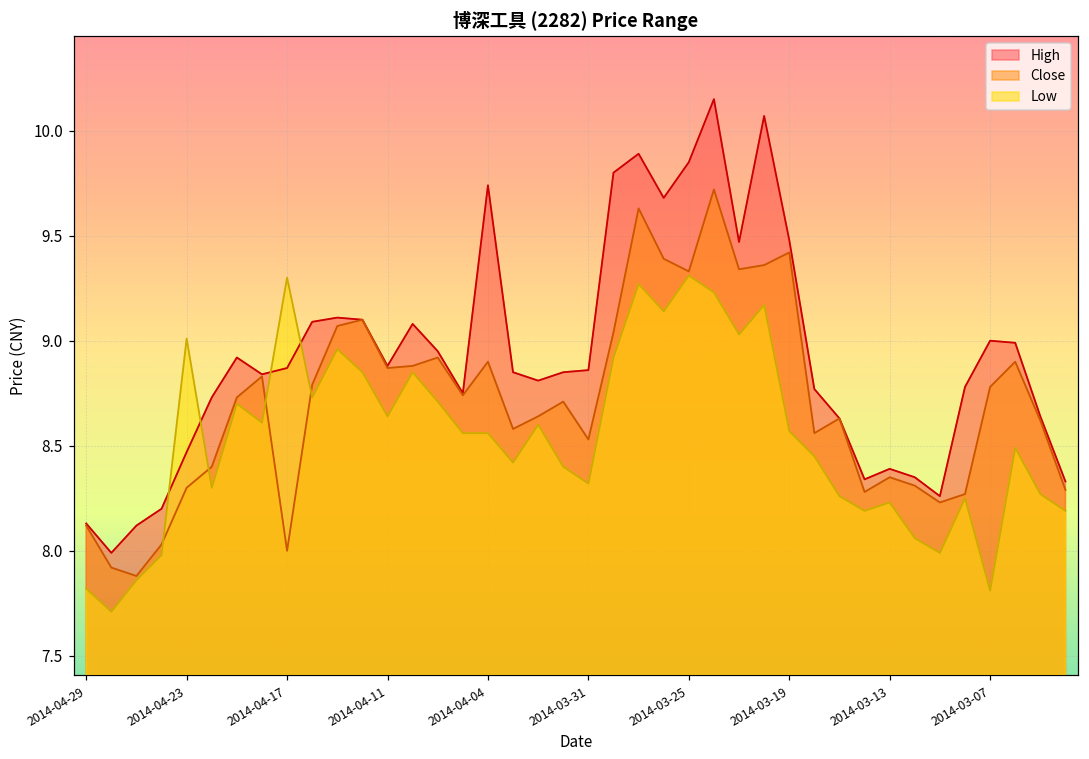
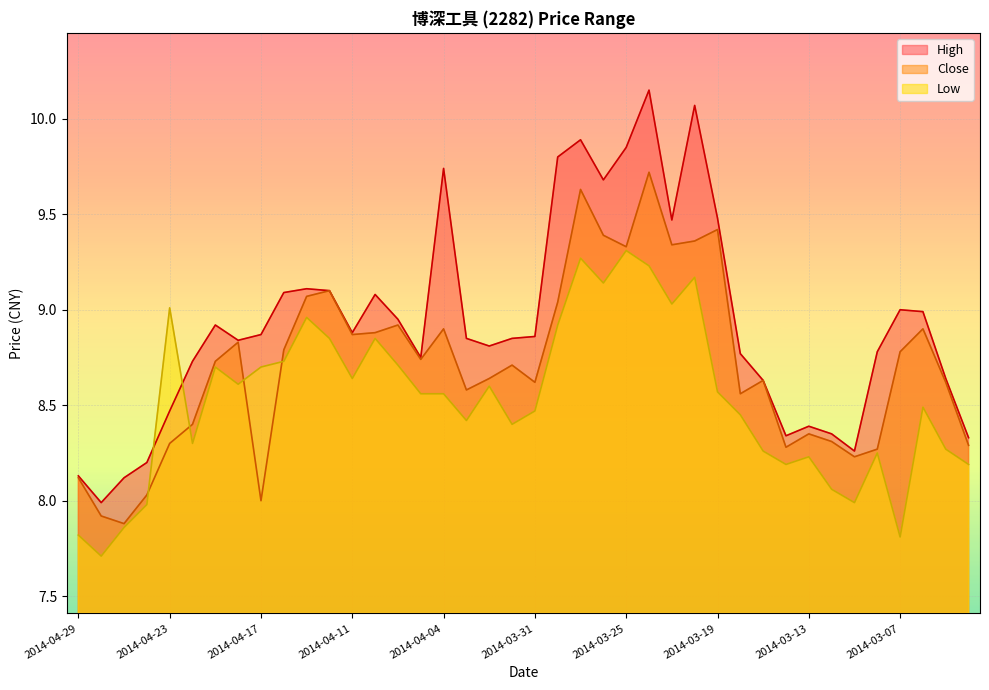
  {
    "High": {
      "2014-04-23": 8.47,
      "2014-04-17": 8.87,
      "2014-04-04": 9.74,
      "2014-03-31": 8.86,
      "2014-03-25": 9.85,
      "2014-03-19": 9.48,
      "2014-03-13": 8.39,
      "2014-03-07": 9.00
    },
    "Close": {
      "2014-04-23": 8.30,
      "2014-04-17": 8.00,
      "2014-04-04": 8.90,
-     "2014-03-31": 8.53,
+     "2014-03-31": 8.62,
      "2014-03-25": 9.33,
      "2014-03-19": 9.42,
      "2014-03-13": 8.35,
      "2014-03-07": 8.78
    },
    "Low": {
      "2014-04-29": 7.82,
      "2014-04-23": 9.01,
-     "2014-04-17": 9.3,
+     "2014-04-17": 8.7,
      "2014-04-11": 8.64,
      "2014-04-04": 8.56,
-     "2014-03-31": 8.32,
+     "2014-03-31": 8.47,
      "2014-03-25": 9.31,
      "2014-03-19": 8.57,
      "2014-03-13": 8.23,
      "2014-03-07": 7.81
    }
  }
